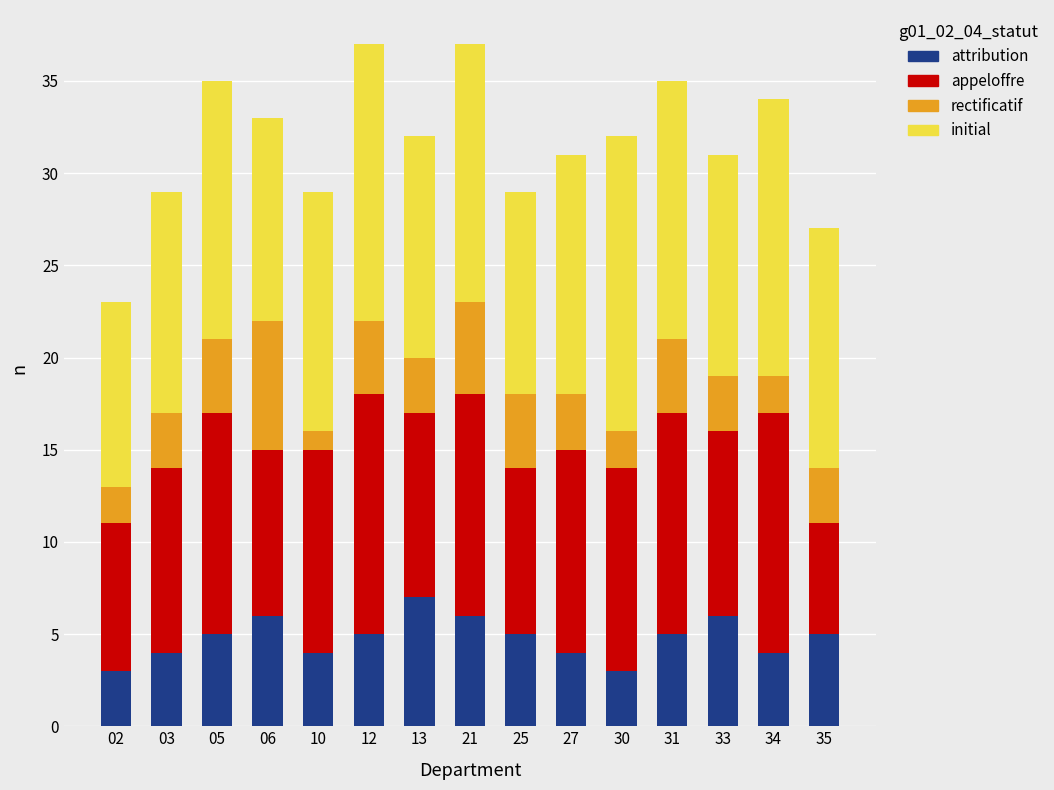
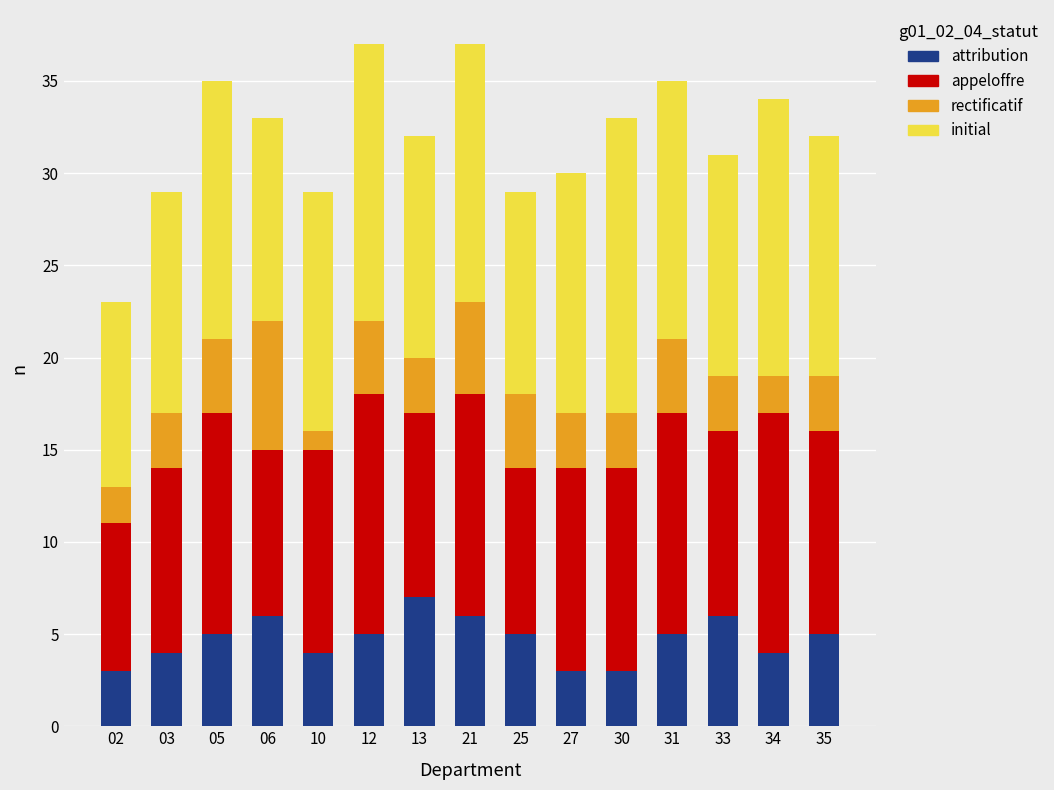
  {
    "attribution": {
      "02": 3,
      "03": 4,
      "05": 5,
      "06": 6,
      "10": 4,
      "12": 5,
      "13": 7,
      "21": 6,
      "25": 5,
-     "27": 4,
+     "27": 3,
      "30": 3,
      "31": 5,
      "33": 6,
      "34": 4,
      "35": 5
    },
    "appeloffre": {
      "02": 8,
      "03": 10,
      "05": 12,
      "06": 9,
      "10": 11,
      "12": 13,
      "13": 10,
      "21": 12,
      "25": 9,
      "27": 11,
      "30": 11,
      "31": 12,
      "33": 10,
      "34": 13,
-     "35": 6
+     "35": 11
    },
    "rectificatif": {
      "02": 2,
      "03": 3,
      "05": 4,
      "06": 7,
      "10": 1,
      "12": 4,
      "13": 3,
      "21": 5,
      "25": 4,
      "27": 3,
-     "30": 2,
+     "30": 3,
      "31": 4,
      "33": 3,
      "34": 2,
      "35": 3
    },
    "initial": {
      "02": 10,
      "03": 12,
      "05": 14,
      "06": 11,
      "10": 13,
      "12": 15,
      "13": 12,
      "21": 14,
      "25": 11,
      "27": 13,
      "30": 16,
      "31": 14,
      "33": 12,
      "34": 15,
      "35": 13
    }
  }
